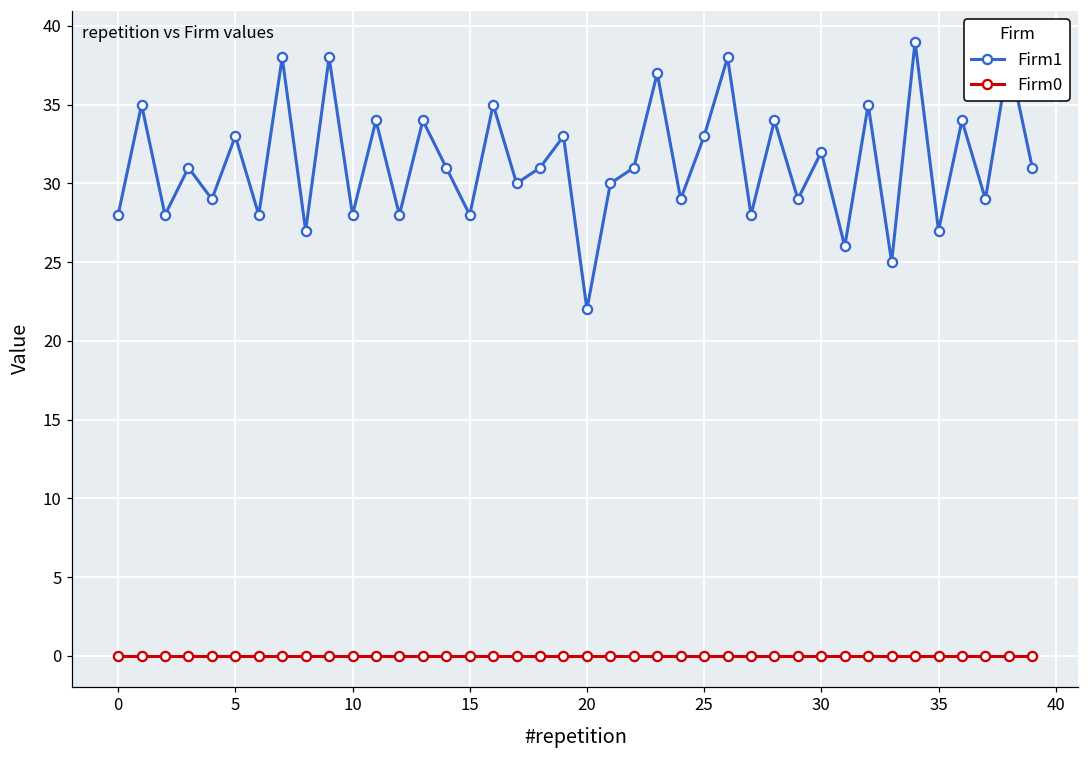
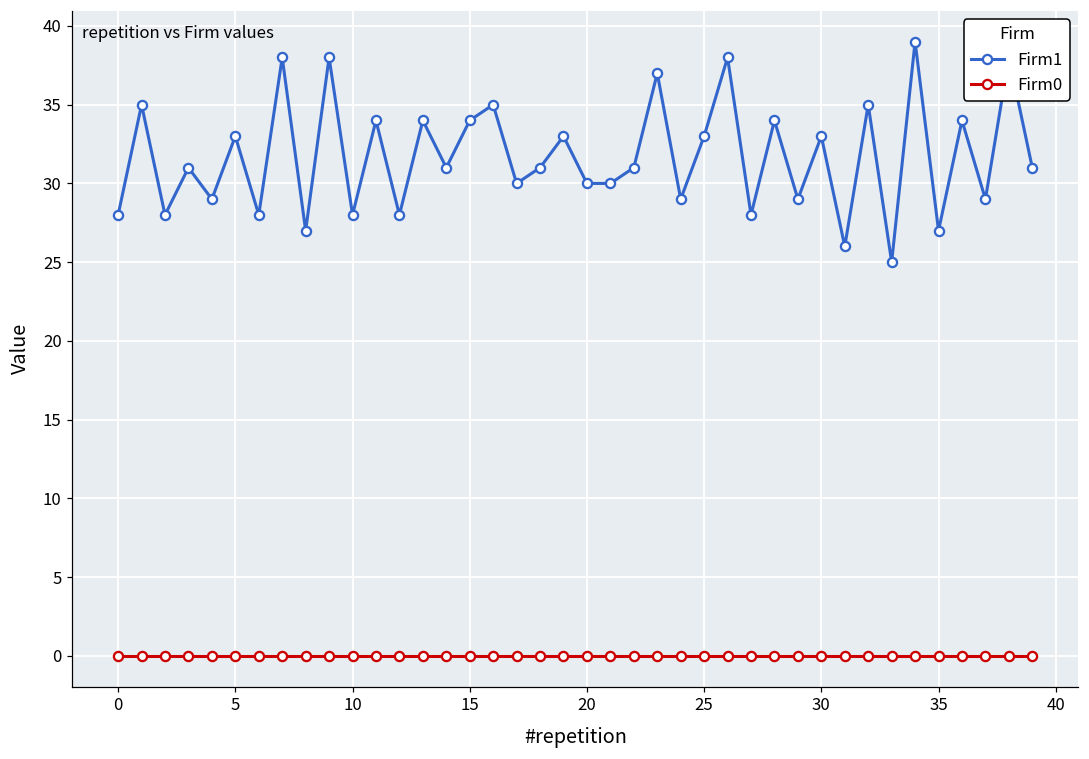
  {
    "Firm1": {
      "0": 28,
      "5": 33,
      "10": 28,
-     "15": 28,
-     "20": 22,
+     "15": 34,
+     "20": 30,
      "25": 33,
-     "30": 32,
+     "30": 33,
      "35": 27
    },
    "Firm0": {
      "0": 0,
      "5": 0,
      "10": 0,
      "15": 0,
      "20": 0,
      "25": 0,
      "30": 0,
      "35": 0
    }
  }
